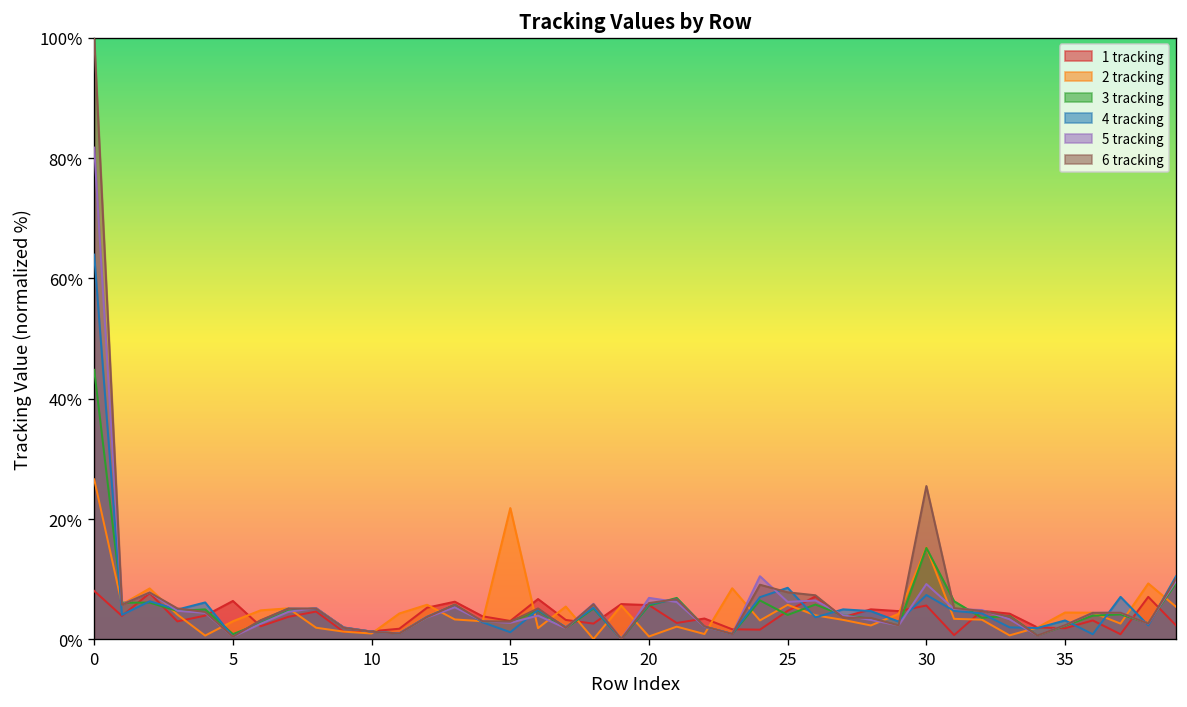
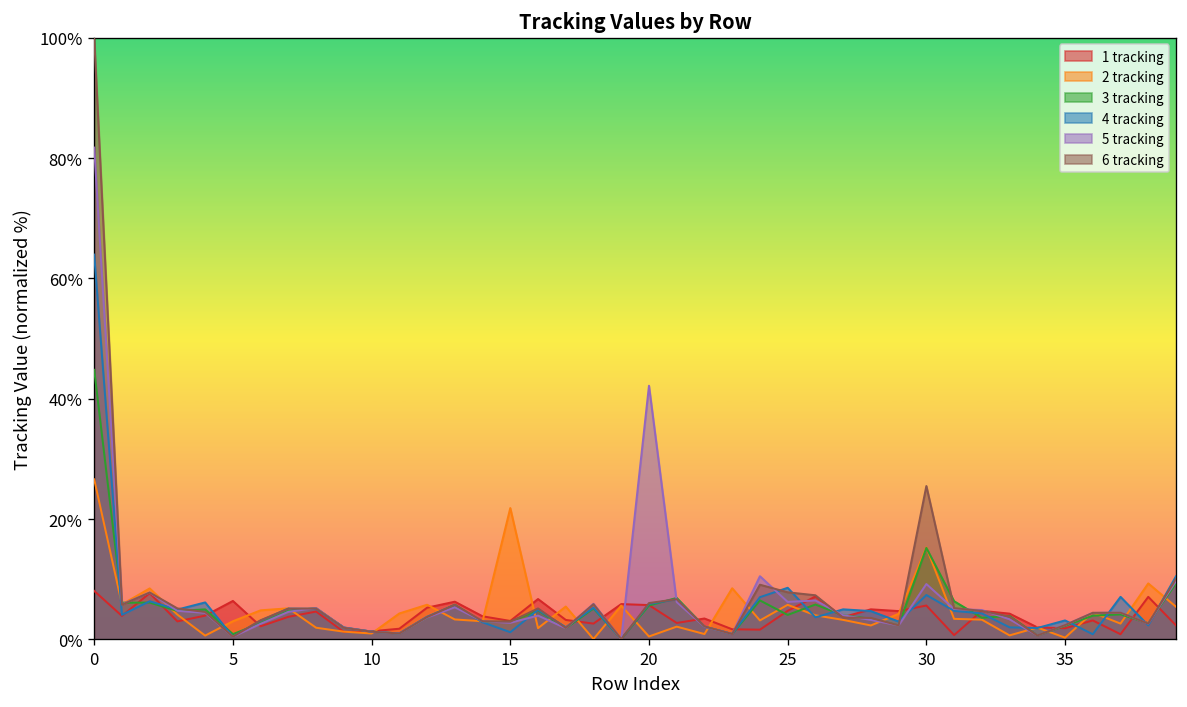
  {
    "1 tracking": {
      "0": "8%",
      "5": "6%",
      "25": "5%",
      "30": "6%"
    },
    "2 tracking": {
      "0": "27%",
      "5": "3%",
      "15": "22%",
      "20": "0%",
-     "35": "4%"
+     "35": "0%"
    },
    "3 tracking": {
      "0": "45%",
      "25": "4%"
    },
    "4 tracking": {
      "0": "64%",
      "15": "1%",
      "25": "9%",
      "30": "7%",
      "35": "3%"
    },
    "5 tracking": {
      "0": "82%",
-     "20": "7%",
+     "20": "42%",
      "30": "9%"
    },
    "6 tracking": {
      "0": "100%",
      "25": "8%",
      "30": "26%"
    }
  }
